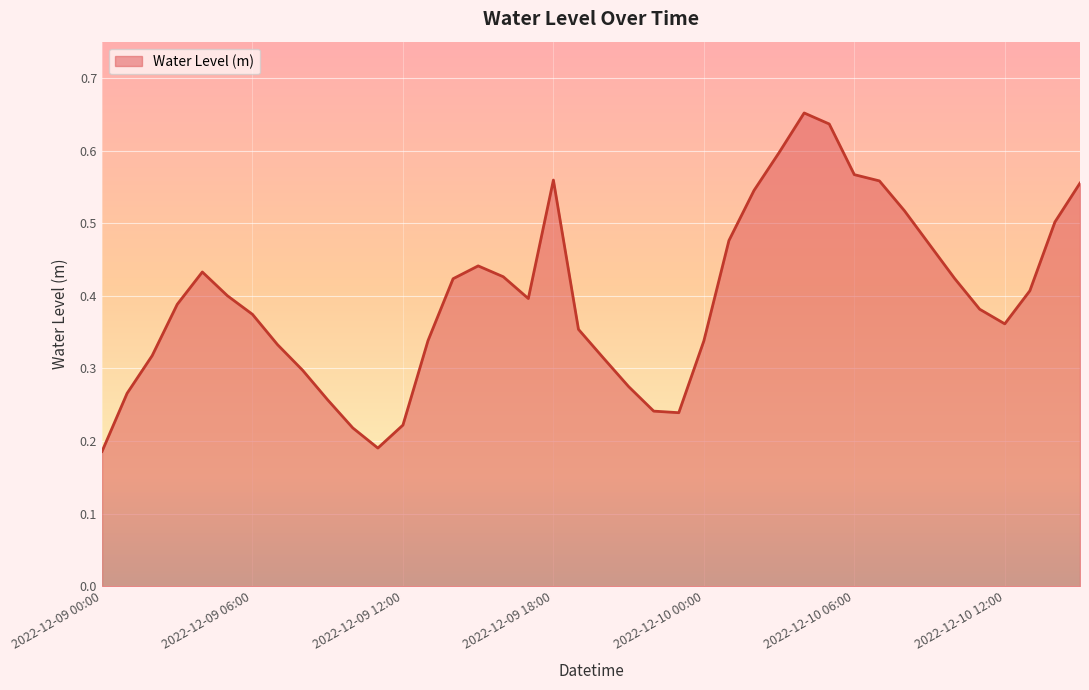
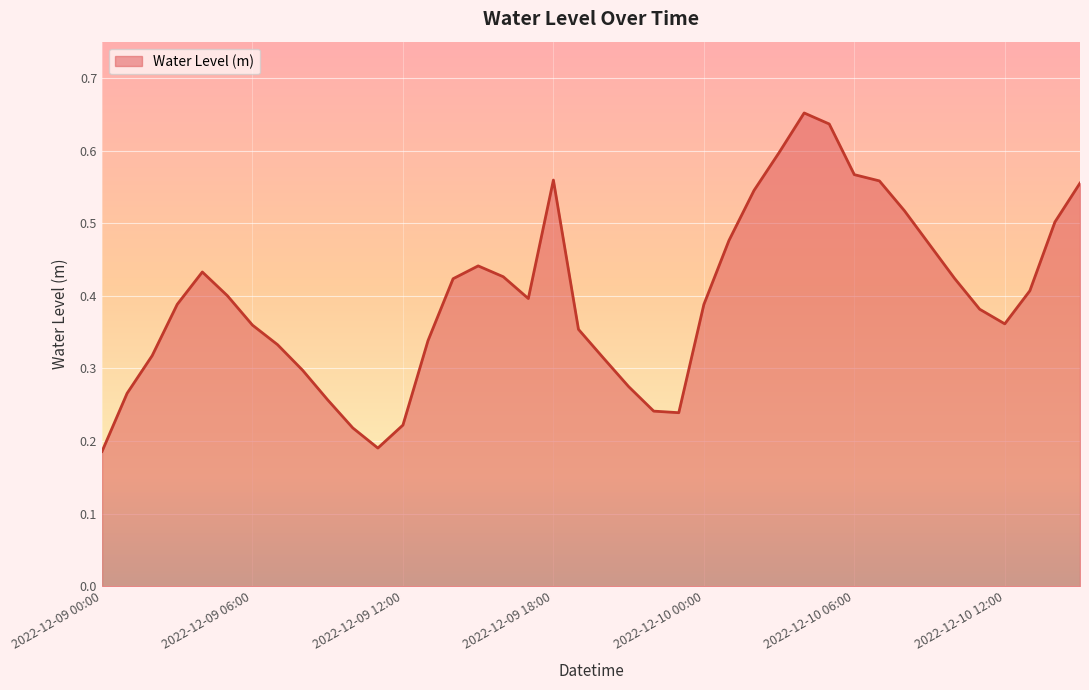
  {
    "2022-12-09 00:00": 0.19,
-   "2022-12-09 06:00": 0.37,
+   "2022-12-09 06:00": 0.36,
    "2022-12-09 12:00": 0.22,
    "2022-12-09 18:00": 0.56,
-   "2022-12-10 00:00": 0.34,
+   "2022-12-10 00:00": 0.39,
    "2022-12-10 06:00": 0.57,
    "2022-12-10 12:00": 0.36
  }
